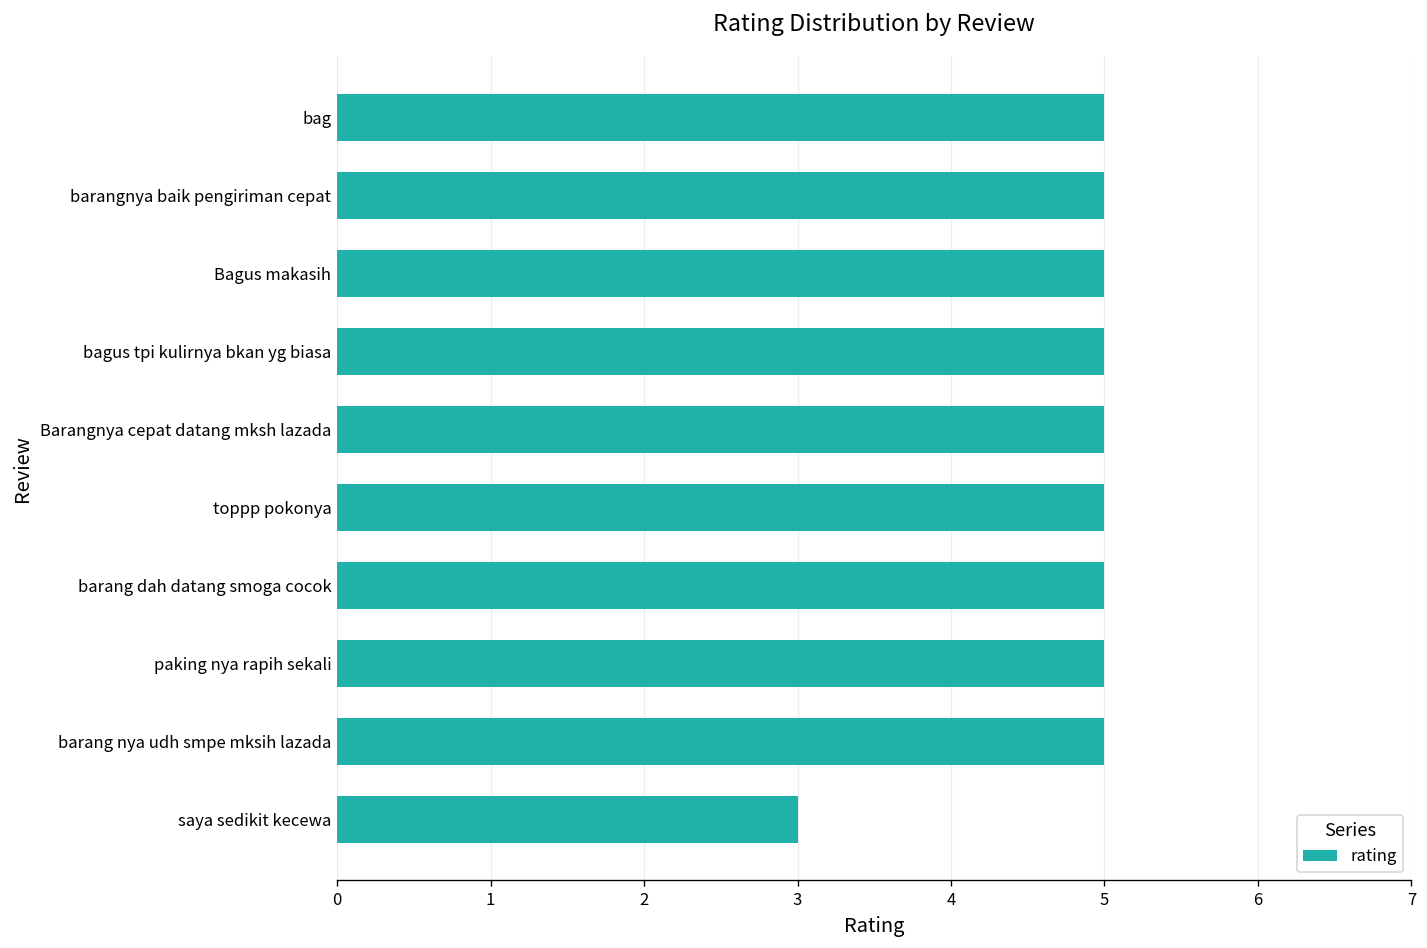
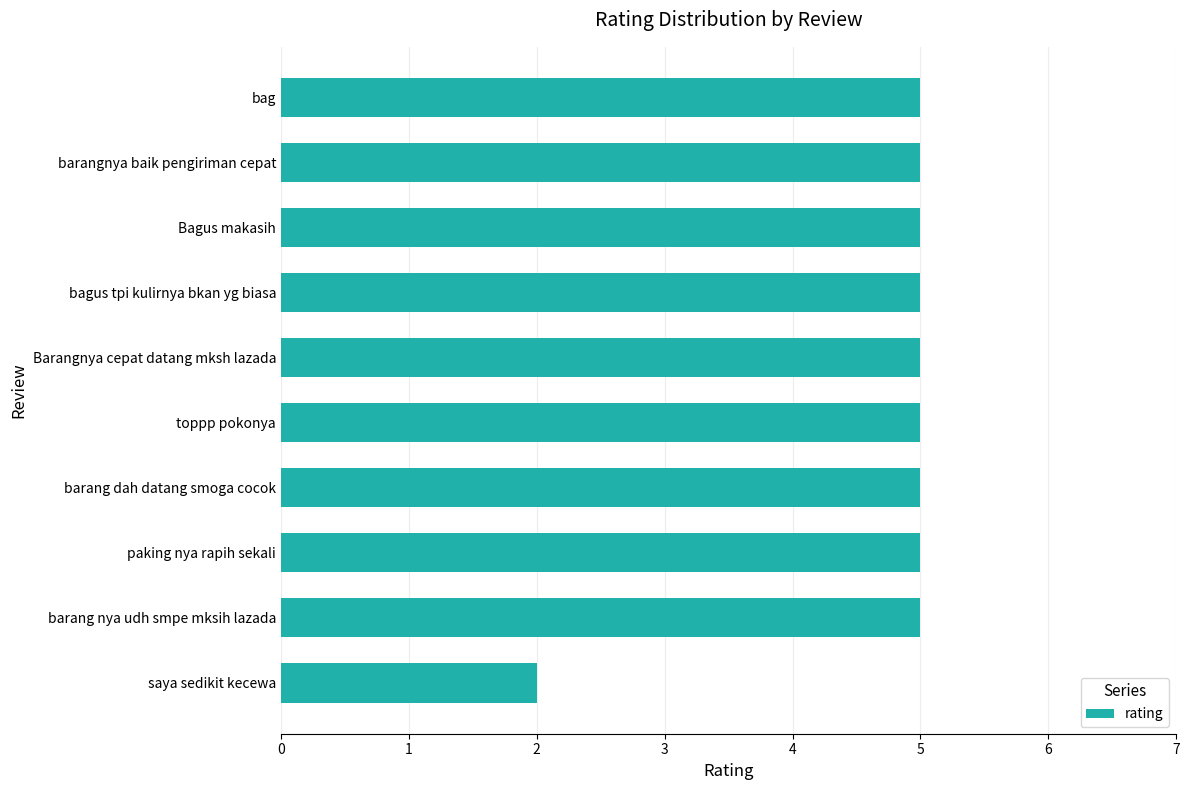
  {
    "bag": 5,
    "barangnya baik pengiriman cepat": 5,
    "Bagus makasih": 5,
    "bagus tpi kulirnya bkan yg biasa": 5,
    "Barangnya cepat datang mksh lazada": 5,
    "toppp pokonya": 5,
    "barang dah datang smoga cocok": 5,
    "paking nya rapih sekali": 5,
    "barang nya udh smpe mksih lazada": 5,
-   "saya sedikit kecewa": 3
+   "saya sedikit kecewa": 2
  }
